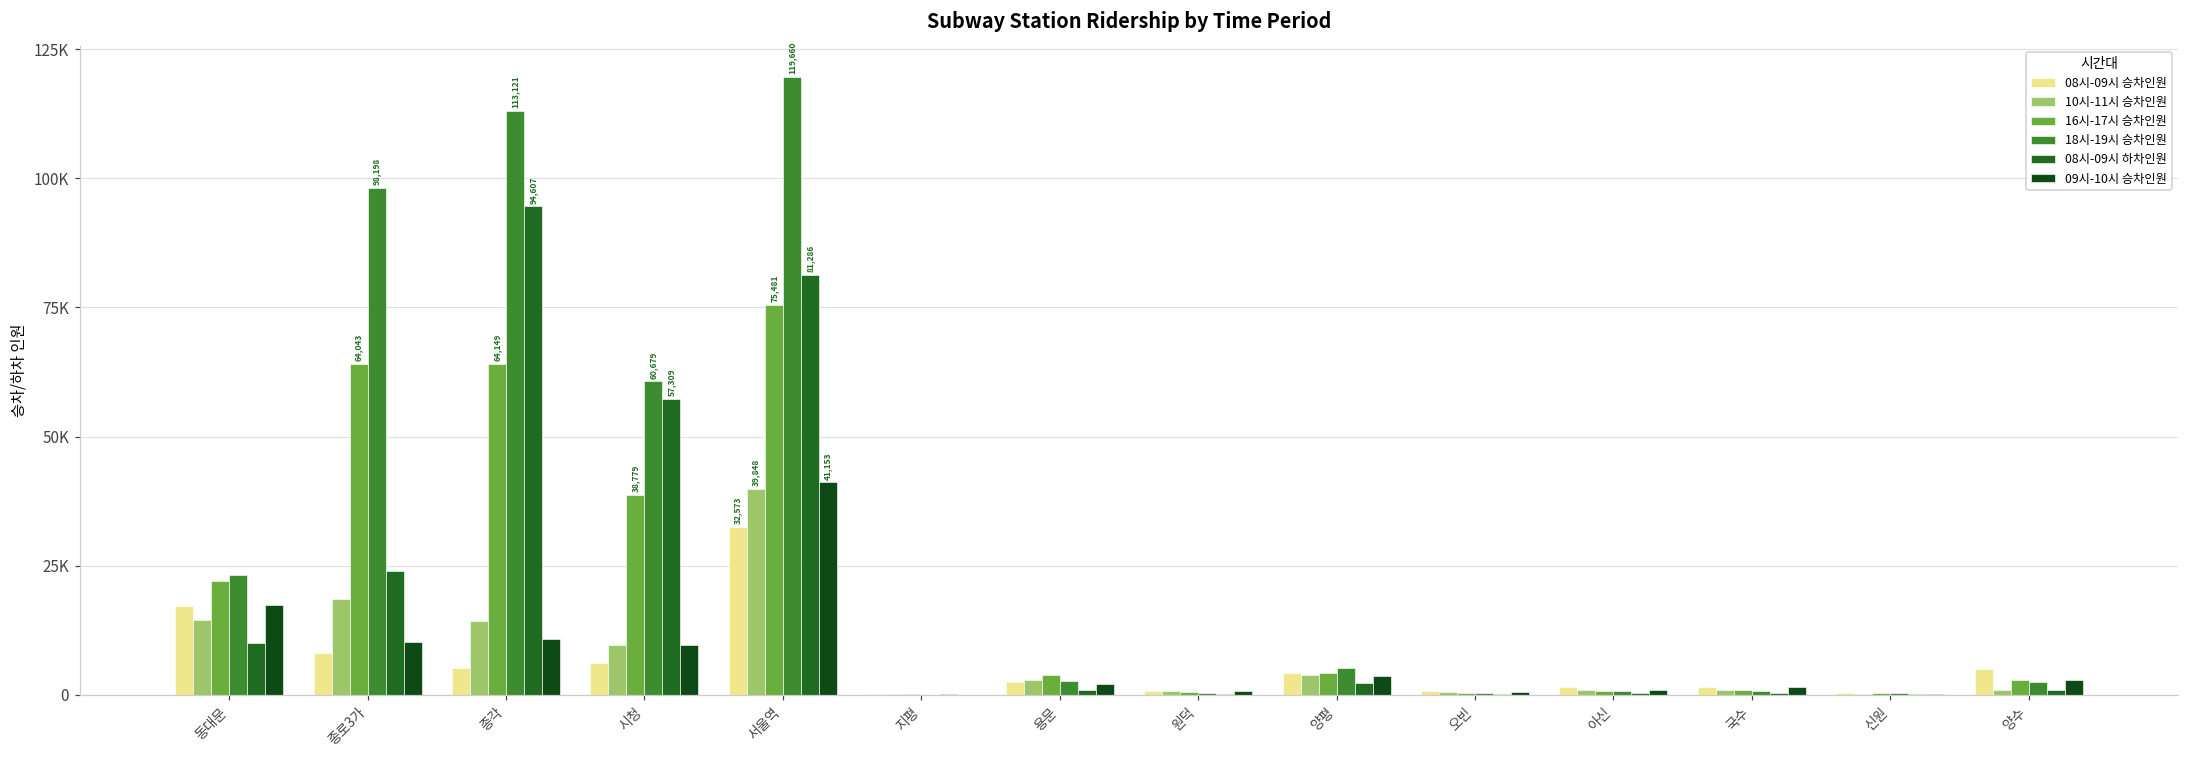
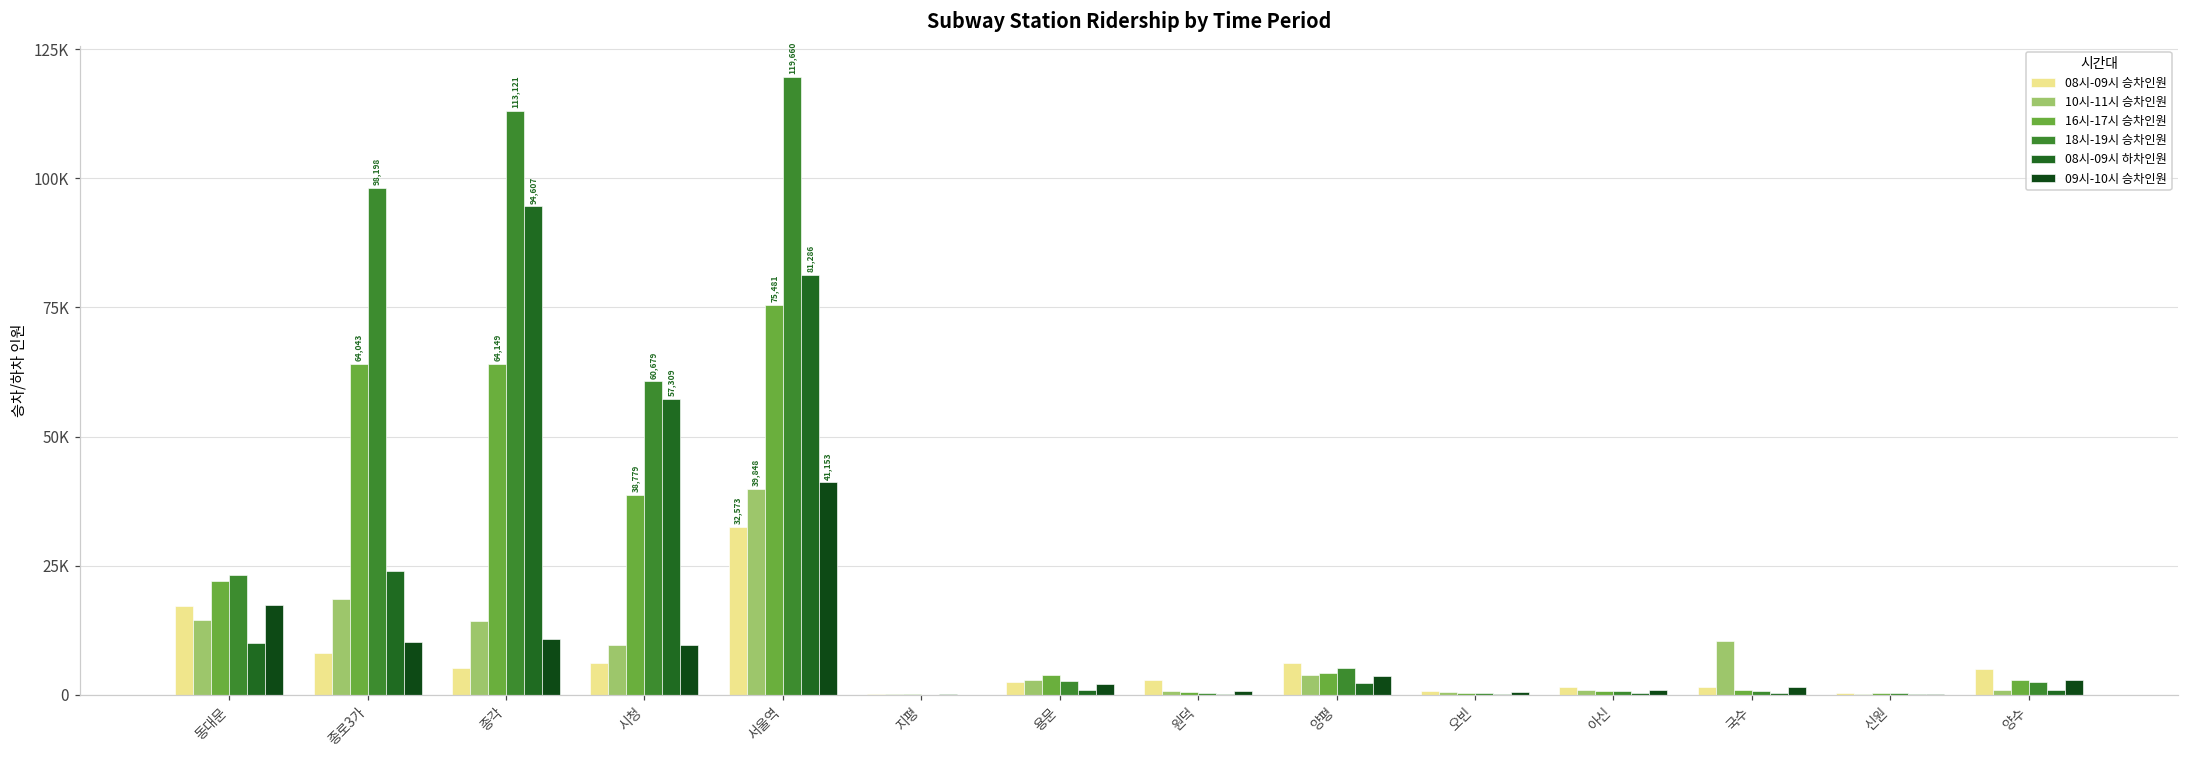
  {
    "08시-09시 승차인원": {
      "동대문": 17000,
      "종로3가": 8000,
      "종각": 5000,
      "시청": 6000,
      "용문": 3000,
-     "원덕": 1000,
-     "양평": 4000,
+     "원덕": 3000,
+     "양평": 6000,
      "오빈": 1000,
      "아신": 2000,
      "국수": 2000,
      "양수": 5000
    },
    "10시-11시 승차인원": {
      "동대문": 15000,
      "종로3가": 19000,
      "종각": 14000,
      "시청": 10000,
      "용문": 3000,
      "원덕": 1000,
      "양평": 4000,
      "아신": 1000,
-     "국수": 1000,
+     "국수": 11000,
      "양수": 1000
    }
  }
